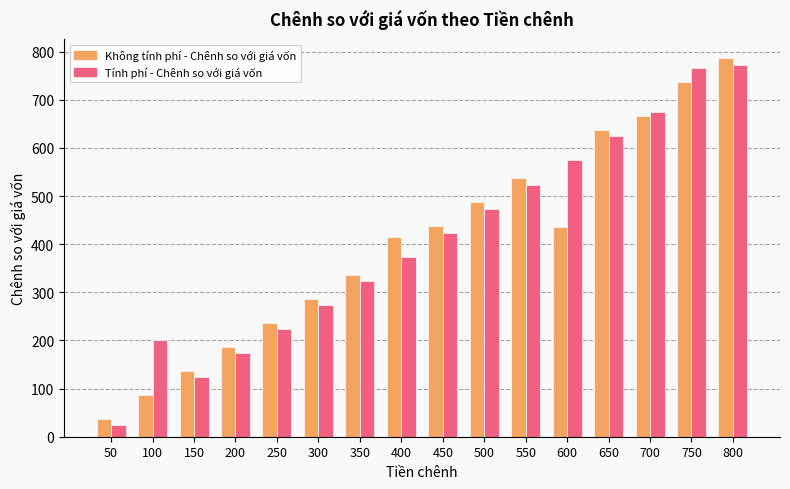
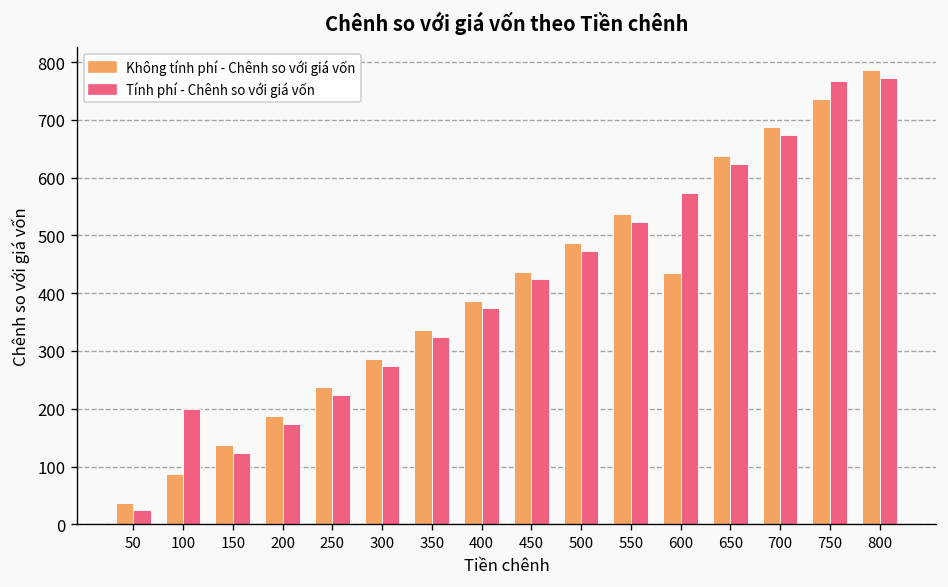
  {
    "Không tính phí - Chênh so với giá vốn": {
      "50": 40,
      "100": 90,
      "150": 140,
      "200": 190,
      "250": 240,
      "300": 290,
      "350": 340,
-     "400": 420,
+     "400": 390,
      "450": 440,
      "500": 490,
      "550": 540,
      "600": 440,
      "650": 640,
-     "700": 670,
+     "700": 690,
      "750": 740,
      "800": 790
    },
    "Tính phí - Chênh so với giá vốn": {
      "50": 20,
      "100": 200,
      "150": 120,
      "200": 170,
      "250": 220,
      "300": 270,
      "350": 320,
      "400": 370,
      "450": 420,
      "500": 470,
      "550": 520,
      "600": 570,
      "650": 620,
      "700": 670,
      "750": 770,
      "800": 770
    }
  }
